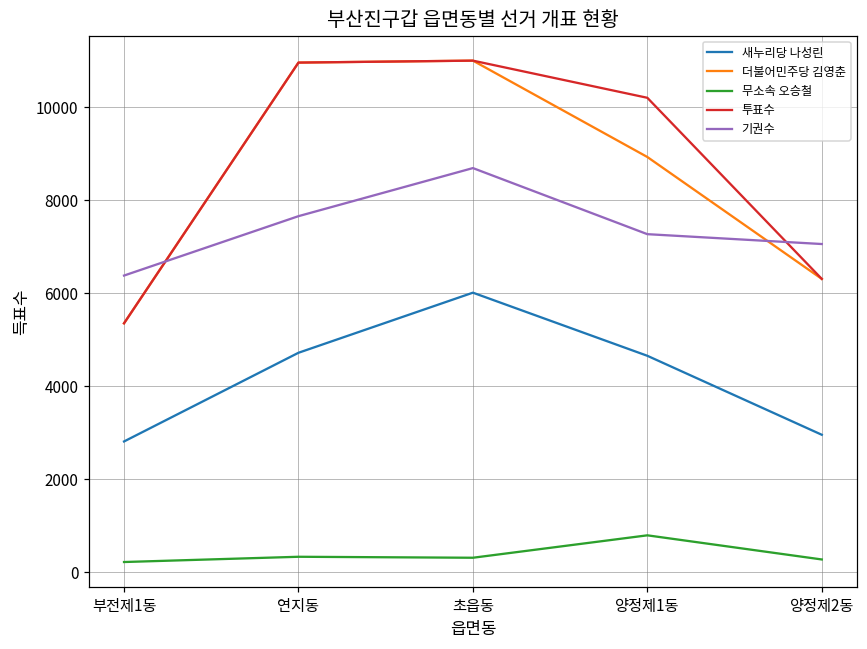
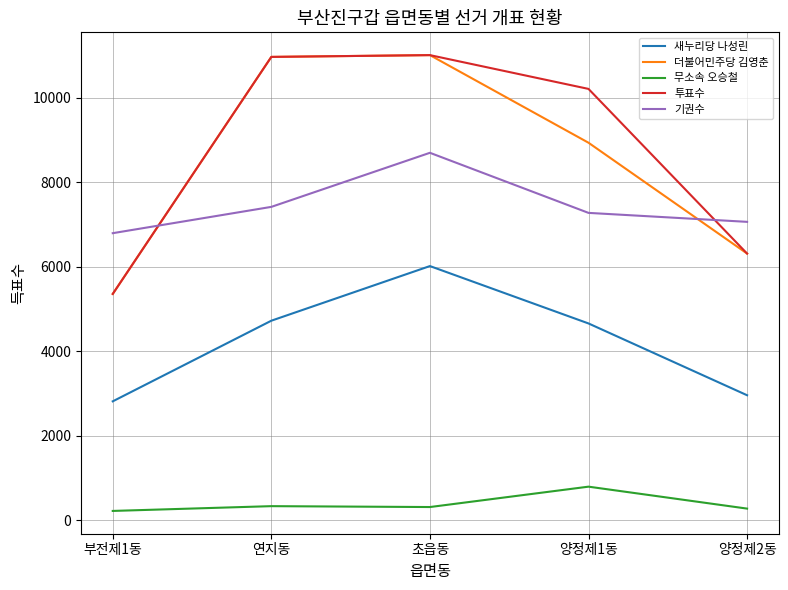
  {
    "새누리당 나성린": {
      "부전제1동": 2800,
      "연지동": 4700,
      "초읍동": 6000,
      "양정제1동": 4700,
      "양정제2동": 3000
    },
    "더불어민주당 김영춘": {
      "양정제1동": 8900
    },
    "무소속 오승철": {
      "부전제1동": 200,
      "연지동": 300,
      "초읍동": 300,
      "양정제1동": 800,
      "양정제2동": 300
    },
    "투표수": {
      "양정제1동": 10200
    },
    "기권수": {
-     "부전제1동": 6400,
-     "연지동": 7700,
+     "부전제1동": 6800,
+     "연지동": 7400,
      "초읍동": 8700,
      "양정제1동": 7300,
      "양정제2동": 7100
    }
  }
